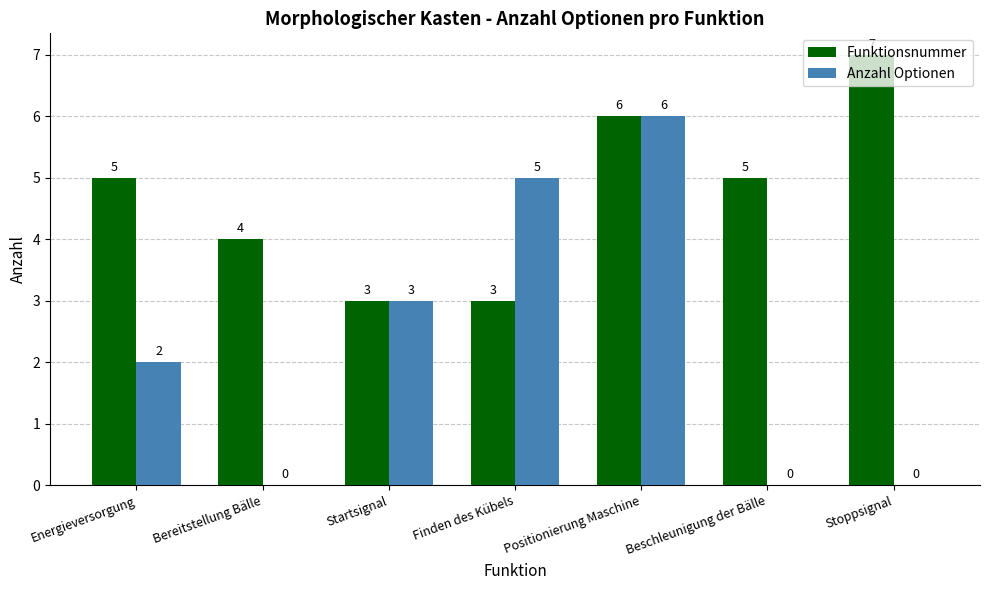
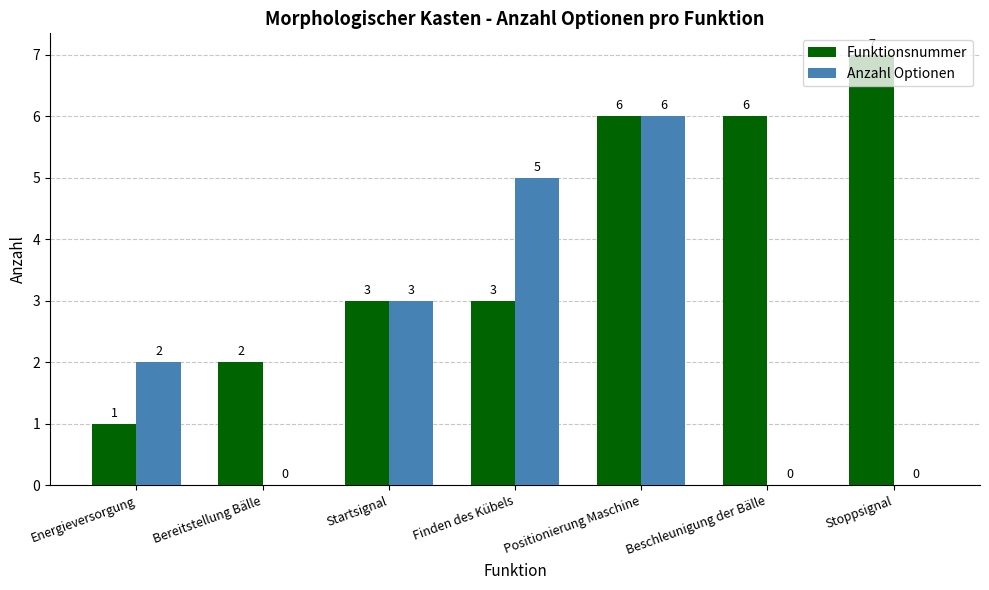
  {
    "Funktionsnummer": {
-     "Energieversorgung": 5,
-     "Bereitstellung Bälle": 4,
+     "Energieversorgung": 1,
+     "Bereitstellung Bälle": 2,
      "Startsignal": 3,
      "Finden des Kübels": 3,
      "Positionierung Maschine": 6,
-     "Beschleunigung der Bälle": 5
+     "Beschleunigung der Bälle": 6
    },
    "Anzahl Optionen": {
      "Energieversorgung": 2,
      "Bereitstellung Bälle": 0,
      "Startsignal": 3,
      "Finden des Kübels": 5,
      "Positionierung Maschine": 6,
      "Beschleunigung der Bälle": 0,
      "Stoppsignal": 0
    }
  }
